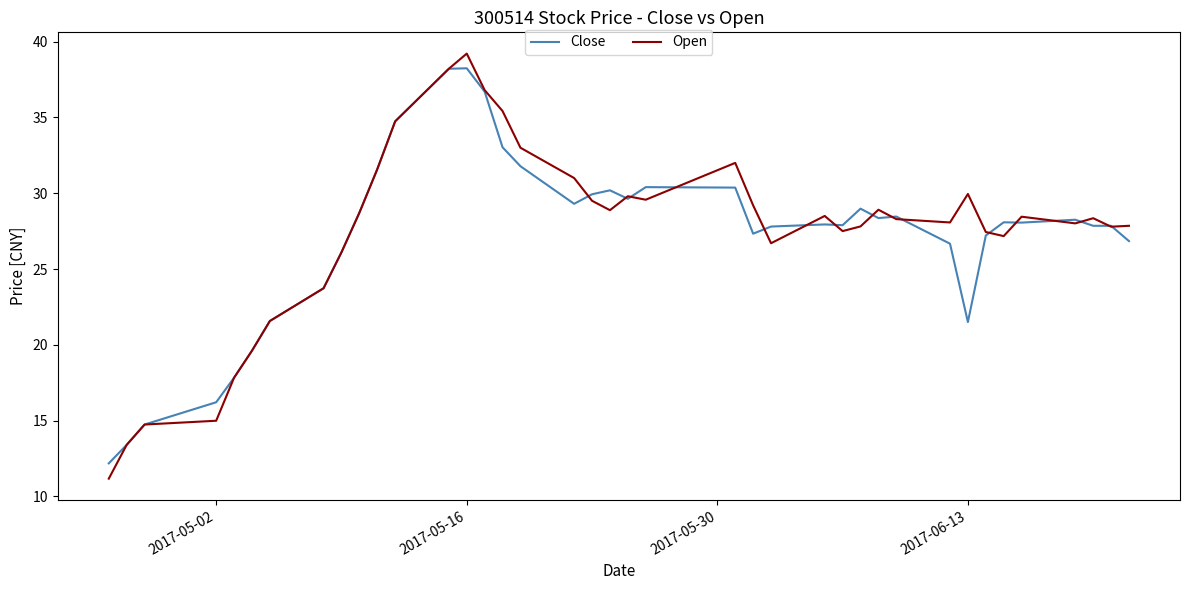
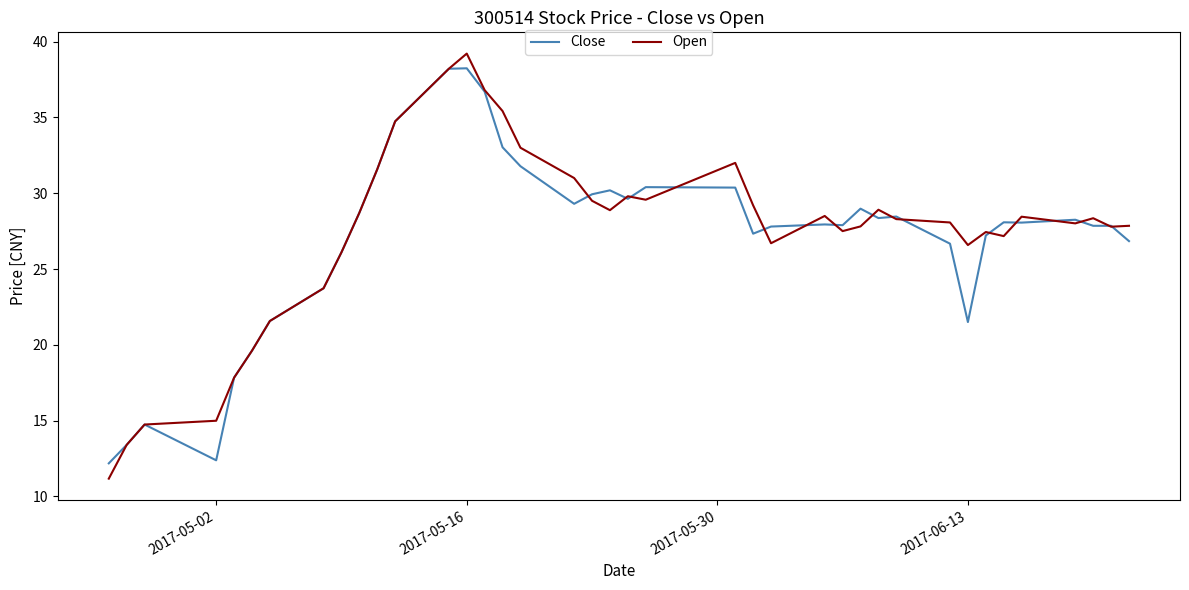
  {
    "Close": {
-     "2017-05-02": 16.2,
+     "2017-05-02": 12.4,
      "2017-05-16": 38.2,
      "2017-06-13": 21.5
    },
    "Open": {
      "2017-05-02": 15.0,
      "2017-05-16": 39.2,
-     "2017-06-13": 30.0
+     "2017-06-13": 26.6
    }
  }
